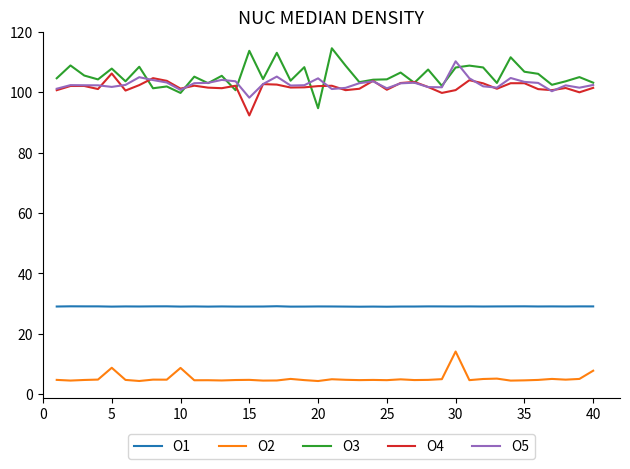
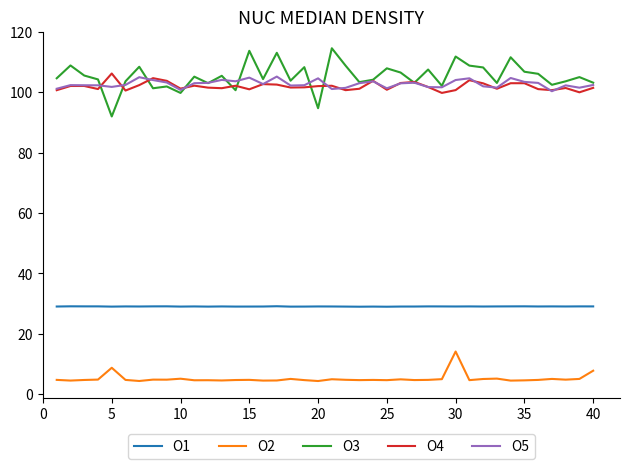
  {
    "O1": {
      "5": 29,
      "10": 29,
      "15": 29,
      "20": 29,
      "25": 29,
      "30": 29,
      "35": 29,
      "40": 29
    },
    "O2": {
      "5": 9,
-     "10": 9,
+     "10": 5,
      "15": 5,
      "20": 4,
      "25": 5,
      "30": 14,
      "35": 5,
      "40": 8
    },
    "O3": {
-     "5": 108,
+     "5": 92,
      "10": 100,
      "15": 114,
      "20": 95,
-     "25": 104,
-     "30": 108,
+     "25": 108,
+     "30": 112,
      "35": 107
    },
    "O4": {
      "5": 106,
-     "15": 92,
+     "15": 101,
      "20": 102,
      "30": 101,
      "40": 101
    },
    "O5": {
      "5": 102,
-     "15": 98,
+     "15": 105,
      "20": 105,
-     "30": 110
+     "30": 104
    }
  }
